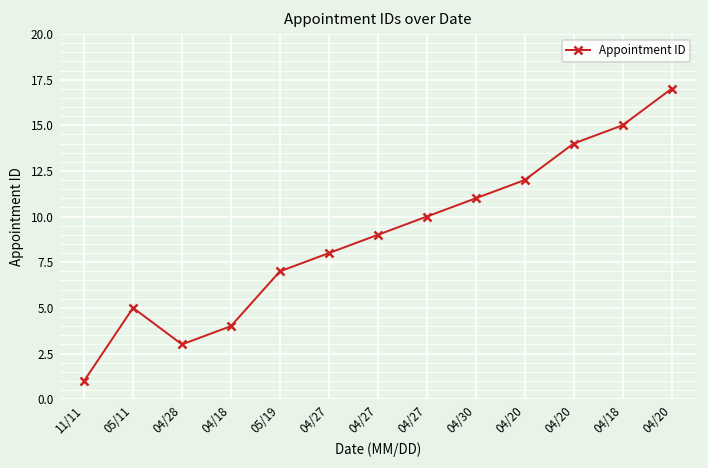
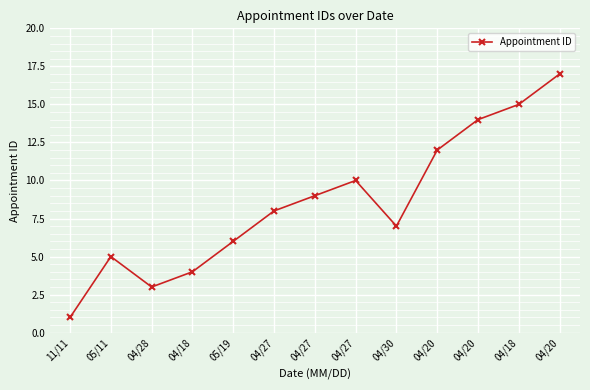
  {
    "11/11": 1,
    "05/11": 5,
    "04/28": 3,
-   "05/19": 7,
-   "04/30": 11
+   "05/19": 6,
+   "04/30": 7
  }
